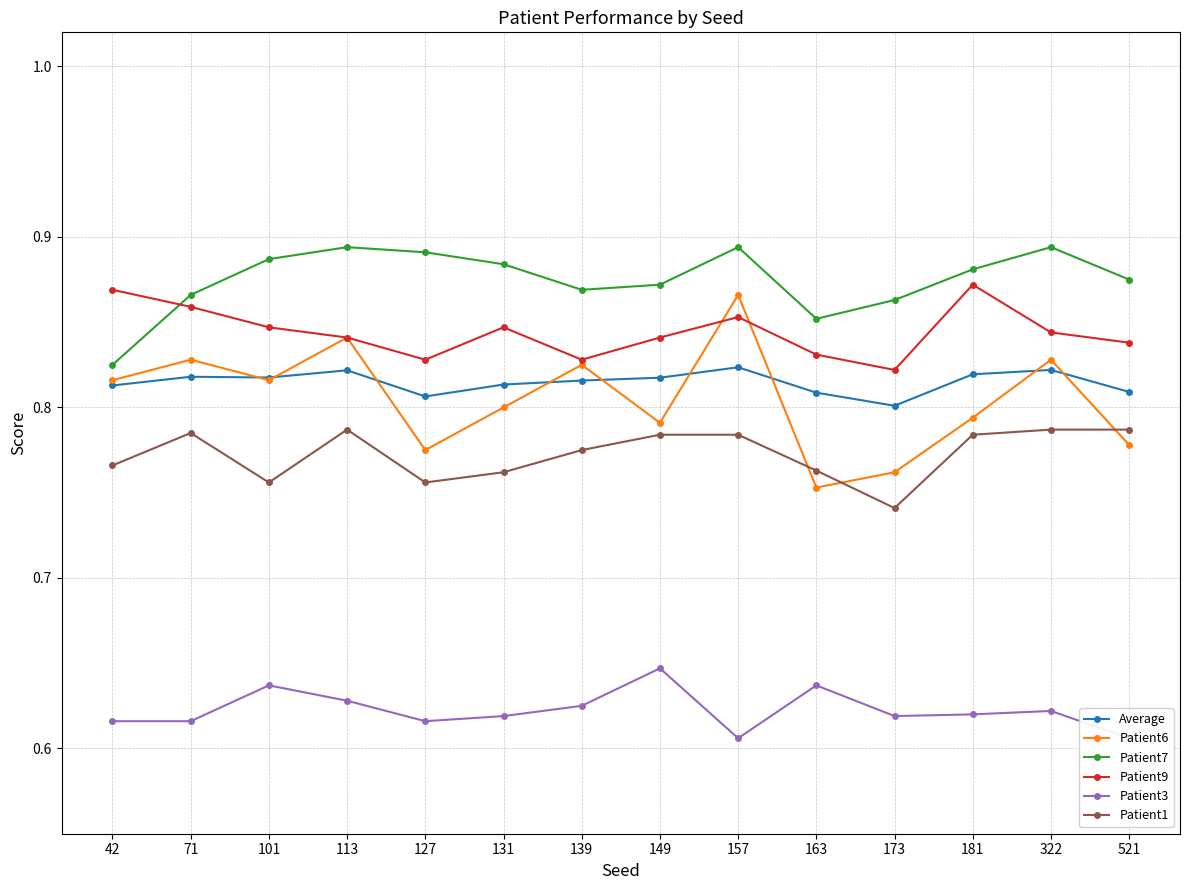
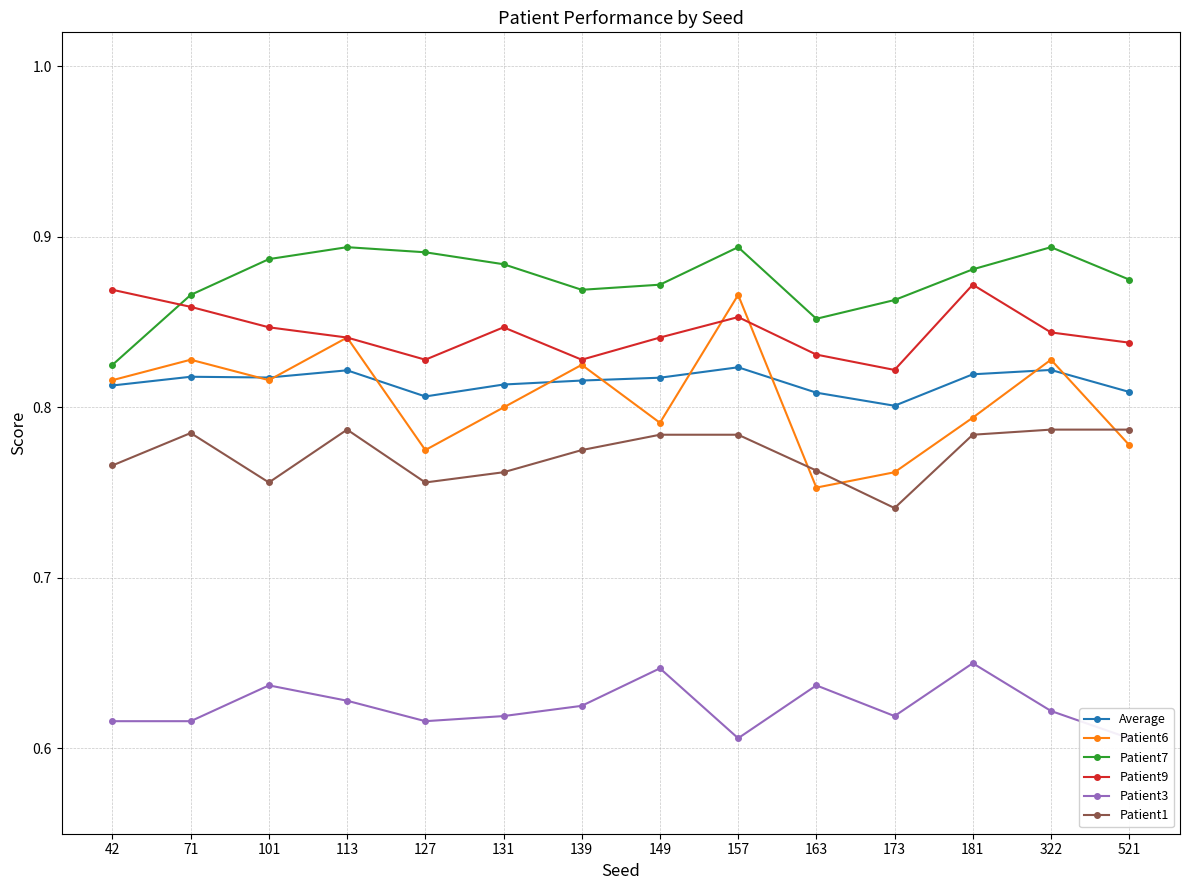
  {
    "Average": {
      "42": 0.813,
      "71": 0.818,
      "101": 0.818,
      "113": 0.822,
      "127": 0.806,
      "131": 0.813,
      "139": 0.816,
      "149": 0.817,
      "157": 0.824,
      "163": 0.81,
      "173": 0.80,
      "181": 0.82,
      "322": 0.822,
      "521": 0.81
    },
    "Patient6": {
      "42": 0.816,
      "71": 0.828,
      "101": 0.816,
      "127": 0.775,
      "131": 0.80,
      "139": 0.825,
      "149": 0.79,
      "157": 0.866,
      "163": 0.753,
      "173": 0.762,
      "181": 0.794,
      "322": 0.828,
      "521": 0.778
    },
    "Patient7": {
      "42": 0.825,
      "71": 0.866,
      "101": 0.887,
      "113": 0.894,
      "127": 0.89,
      "131": 0.884,
      "139": 0.87,
      "149": 0.872,
      "157": 0.894,
      "163": 0.852,
      "173": 0.863,
      "181": 0.88,
      "322": 0.894,
      "521": 0.875
    },
    "Patient9": {
      "42": 0.87,
      "71": 0.86,
      "101": 0.847,
      "127": 0.828,
      "131": 0.847,
      "139": 0.828,
      "149": 0.84,
      "157": 0.853,
      "163": 0.83,
      "173": 0.822,
      "181": 0.872,
      "322": 0.844,
      "521": 0.838
    },
    "Patient3": {
      "42": 0.616,
      "71": 0.616,
      "101": 0.637,
      "113": 0.628,
      "127": 0.616,
      "131": 0.62,
      "139": 0.625,
      "149": 0.647,
      "157": 0.606,
      "163": 0.637,
      "173": 0.62,
-     "181": 0.62,
+     "181": 0.65,
      "322": 0.622
    },
    "Patient1": {
      "42": 0.766,
      "71": 0.785,
      "101": 0.756,
      "113": 0.787,
      "127": 0.756,
      "131": 0.762,
      "139": 0.775,
      "149": 0.784,
      "157": 0.784,
      "163": 0.763,
      "173": 0.74,
      "181": 0.784,
      "322": 0.787,
      "521": 0.787
    }
  }
